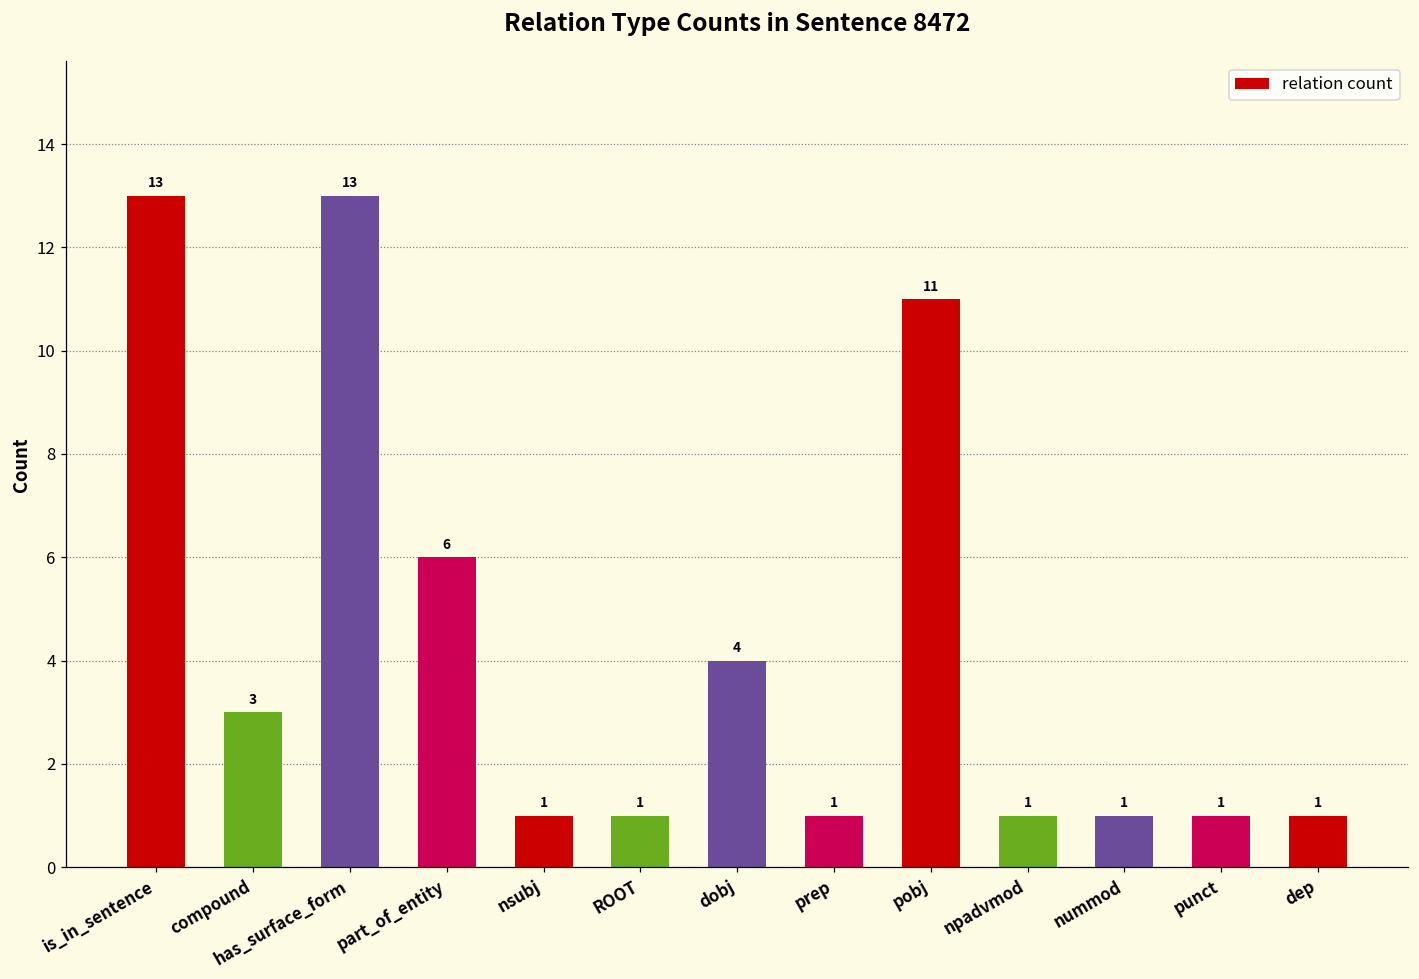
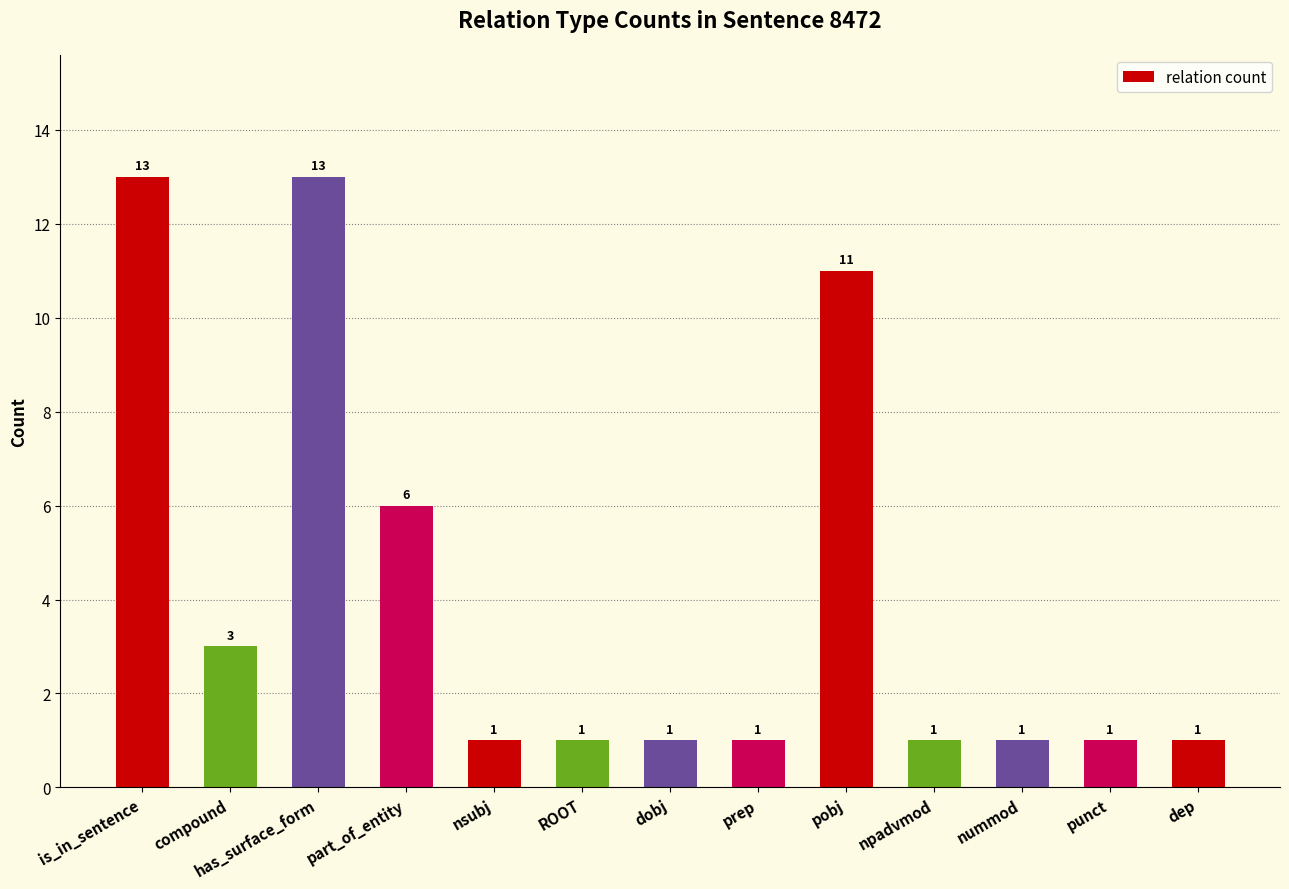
  {
    "is_in_sentence": 13,
    "compound": 3,
    "has_surface_form": 13,
    "part_of_entity": 6,
    "nsubj": 1,
    "ROOT": 1,
-   "dobj": 4,
+   "dobj": 1,
    "prep": 1,
    "pobj": 11,
    "npadvmod": 1,
    "nummod": 1,
    "punct": 1,
    "dep": 1
  }
